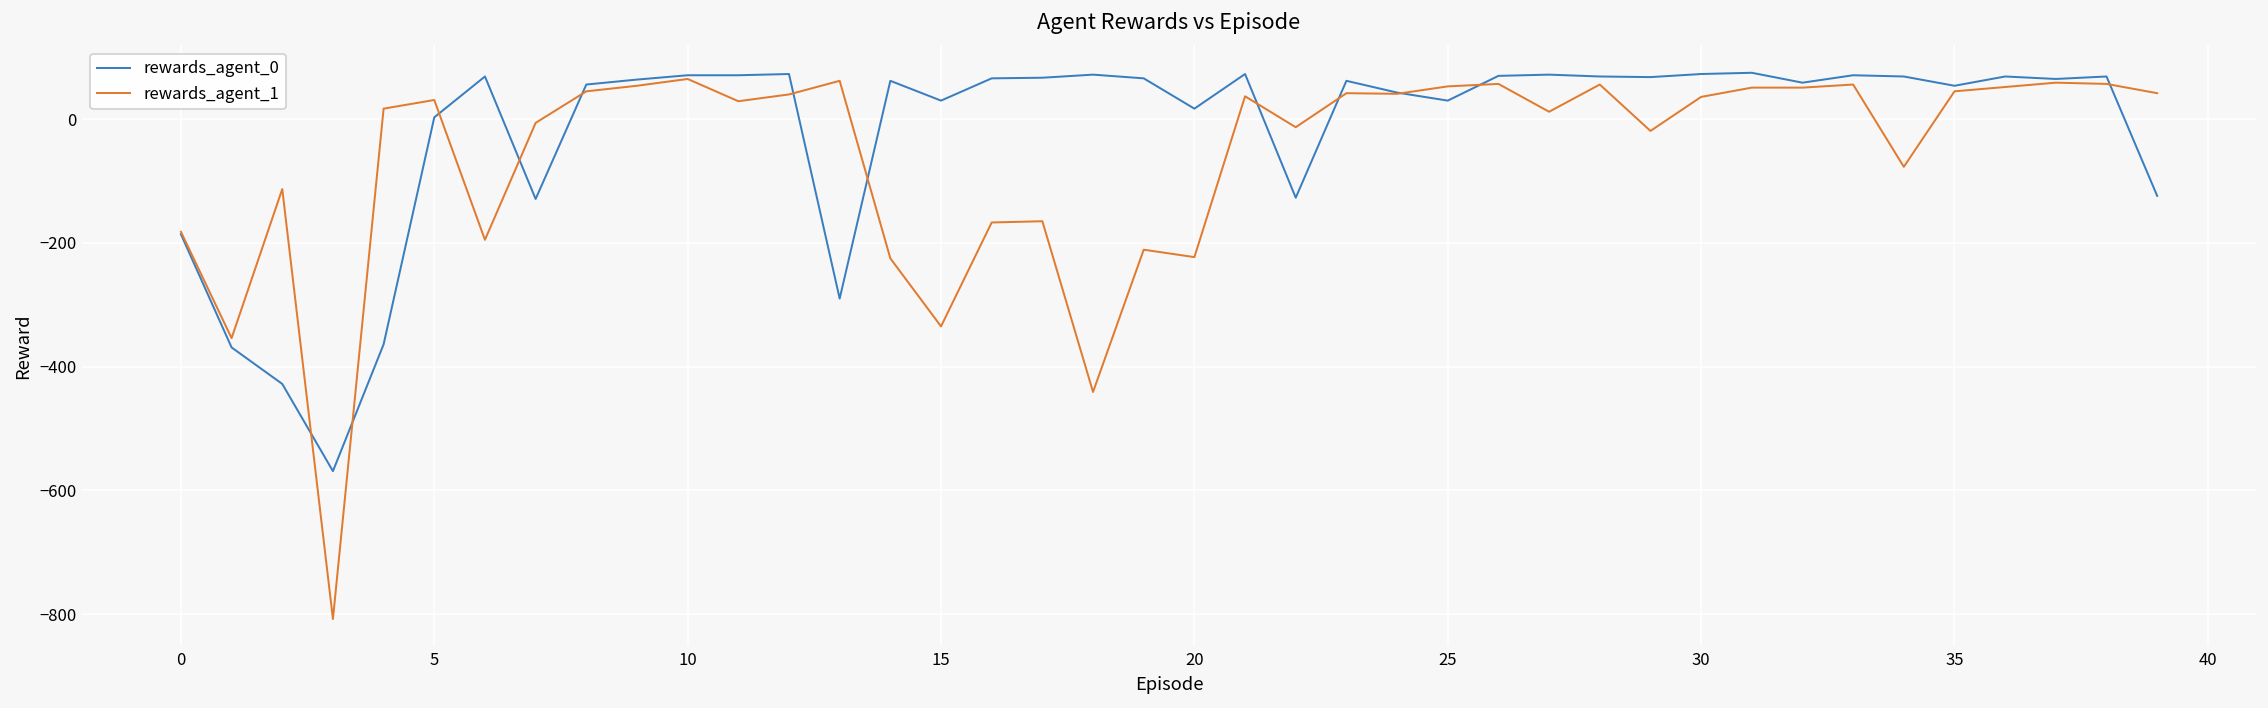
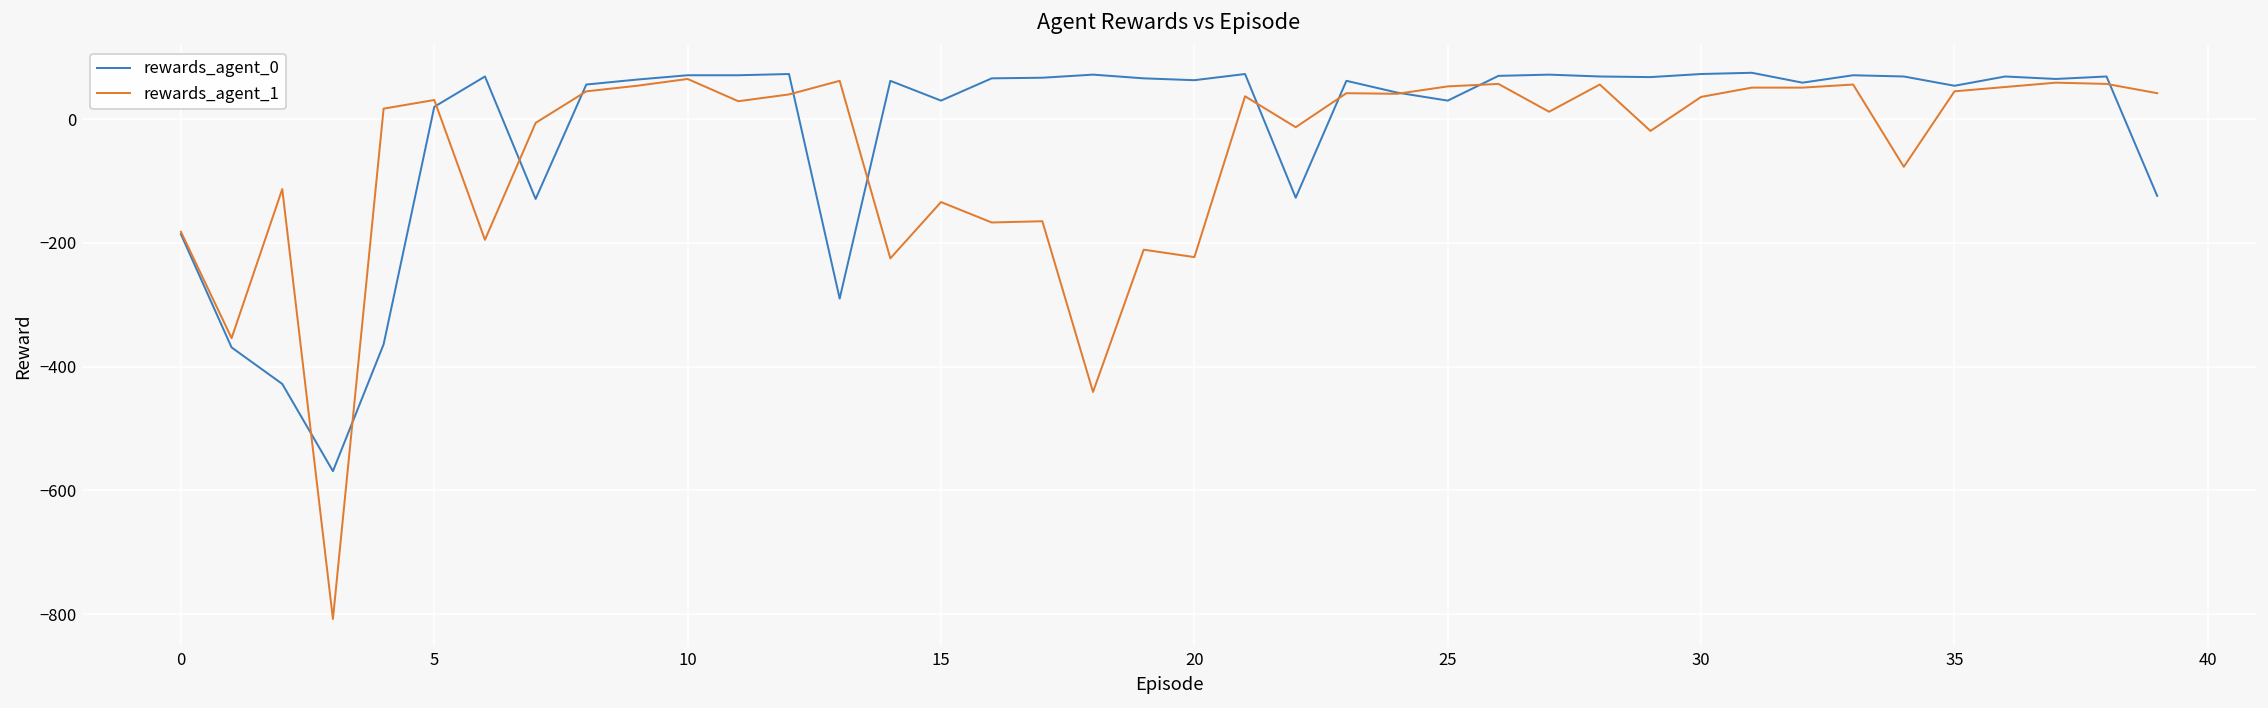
  {
    "rewards_agent_0": {
-     "5": 0,
+     "5": 20,
      "10": 70,
      "15": 30,
-     "20": 20,
+     "20": 60,
      "25": 30,
      "30": 70,
      "35": 50
    },
    "rewards_agent_1": {
      "5": 30,
      "10": 70,
-     "15": -340,
+     "15": -130,
      "20": -220,
      "25": 50,
      "30": 40,
      "35": 50
    }
  }
